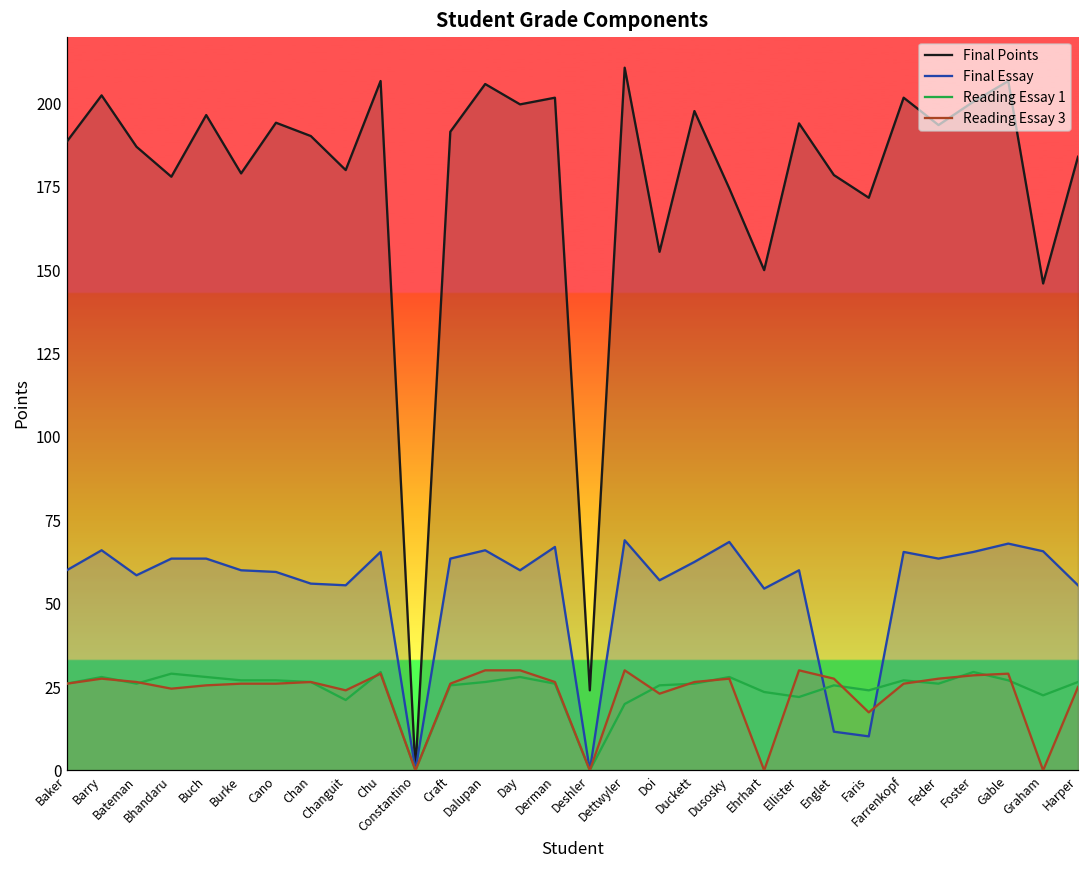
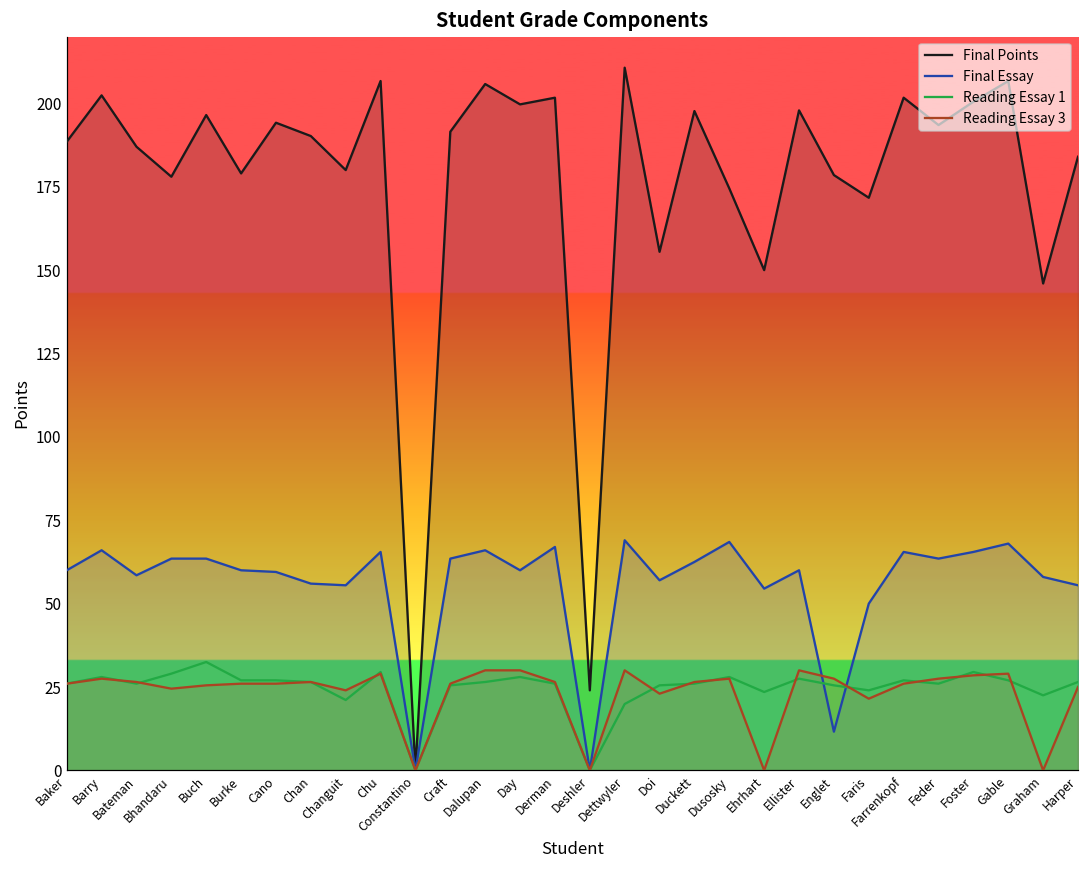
  {
    "Final Points": {
      "Baker": 189,
      "Barry": 202,
      "Bateman": 187,
      "Bhandaru": 178,
      "Buch": 197,
      "Burke": 179,
      "Cano": 194,
      "Chan": 190,
      "Changuit": 180,
      "Chu": 207,
      "Craft": 192,
      "Dalupan": 206,
      "Day": 200,
      "Derman": 202,
      "Deshler": 24,
      "Dettwyler": 211,
      "Doi": 156,
      "Duckett": 198,
      "Dusosky": 175,
      "Ehrhart": 150,
-     "Ellister": 194,
+     "Ellister": 198,
      "Englet": 179,
      "Faris": 172,
      "Farrenkopf": 202,
      "Graham": 146,
      "Harper": 184
    },
    "Final Essay": {
      "Baker": 60,
      "Barry": 66,
      "Bateman": 59,
      "Bhandaru": 64,
      "Buch": 64,
      "Burke": 60,
      "Cano": 60,
      "Chan": 56,
      "Changuit": 56,
      "Chu": 66,
      "Craft": 64,
      "Dalupan": 66,
      "Day": 60,
      "Derman": 67,
      "Dettwyler": 69,
      "Doi": 57,
      "Duckett": 63,
      "Dusosky": 69,
      "Ehrhart": 55,
      "Ellister": 60,
      "Englet": 12,
-     "Faris": 10,
+     "Faris": 50,
      "Farrenkopf": 66,
      "Feder": 64,
      "Foster": 66,
      "Gable": 68,
-     "Graham": 66,
+     "Graham": 58,
      "Harper": 56
    },
    "Reading Essay 1": {
      "Bhandaru": 29,
-     "Buch": 28,
+     "Buch": 33,
      "Burke": 27,
      "Cano": 27,
      "Changuit": 21,
      "Dalupan": 27,
      "Day": 28,
      "Dettwyler": 20,
      "Doi": 26,
      "Ehrhart": 24,
-     "Ellister": 22,
+     "Ellister": 28,
      "Englet": 26,
      "Faris": 24,
      "Farrenkopf": 27,
      "Feder": 26,
      "Foster": 30,
      "Gable": 27,
      "Graham": 23,
      "Harper": 27
    },
    "Reading Essay 3": {
      "Bhandaru": 25,
      "Buch": 26,
      "Burke": 26,
      "Cano": 26,
      "Changuit": 24,
      "Dalupan": 30,
      "Day": 30,
      "Dettwyler": 30,
      "Doi": 23,
      "Ehrhart": 0,
      "Ellister": 30,
      "Englet": 28,
-     "Faris": 17,
+     "Faris": 22,
      "Farrenkopf": 26,
      "Feder": 28,
      "Foster": 29,
      "Gable": 29,
      "Graham": 0,
      "Harper": 25
    }
  }
